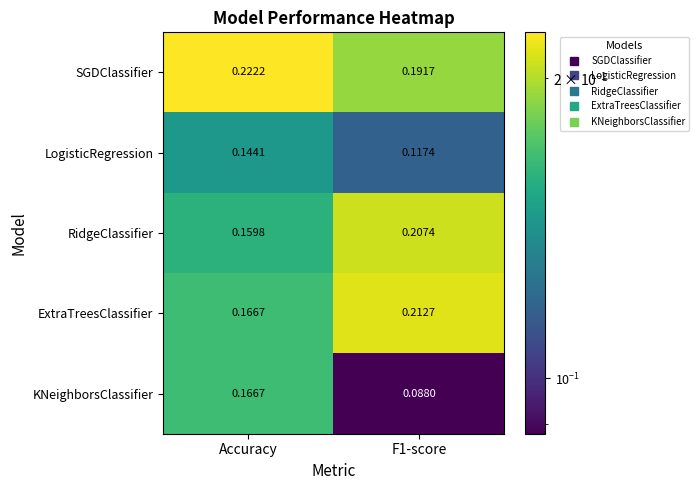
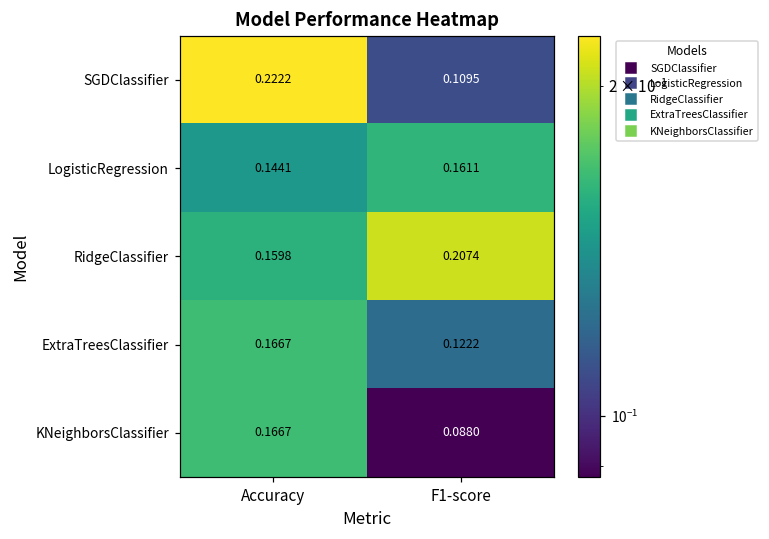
  {
    "SGDClassifier": {
      "Accuracy": 0.2222,
-     "F1-score": 0.1917
+     "F1-score": 0.1095
    },
    "LogisticRegression": {
      "Accuracy": 0.1441,
-     "F1-score": 0.1174
+     "F1-score": 0.1611
    },
    "RidgeClassifier": {
      "Accuracy": 0.1598,
      "F1-score": 0.2074
    },
    "ExtraTreesClassifier": {
      "Accuracy": 0.1667,
-     "F1-score": 0.2127
+     "F1-score": 0.1222
    },
    "KNeighborsClassifier": {
      "Accuracy": 0.1667,
      "F1-score": 0.0880
    }
  }
